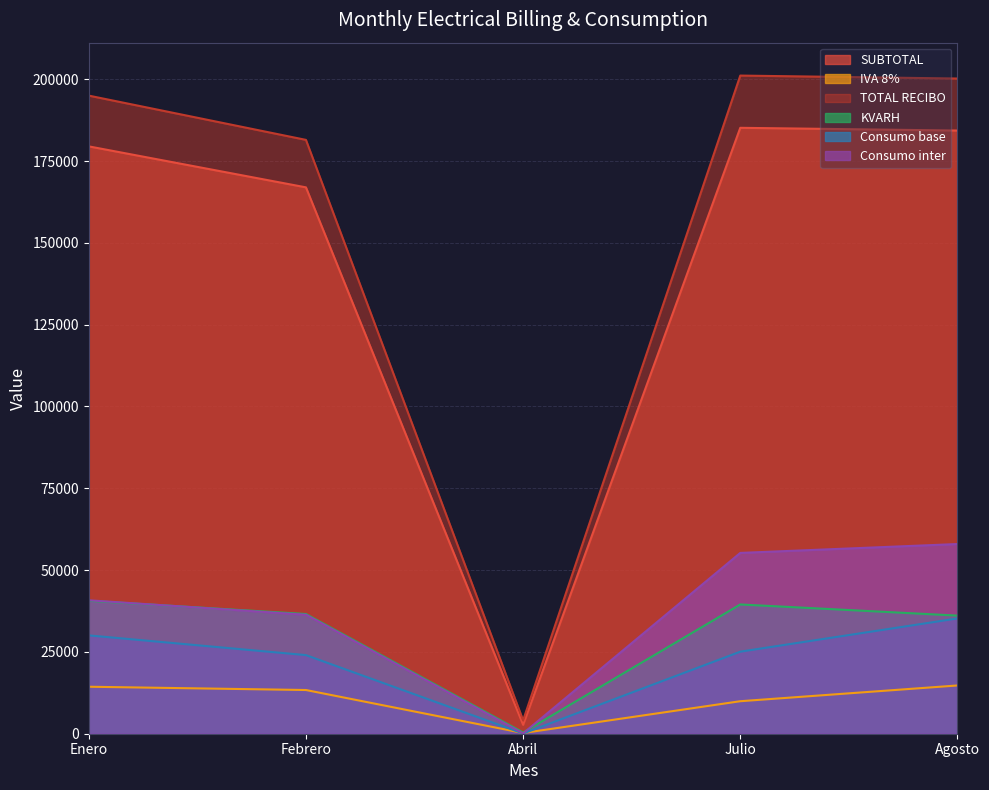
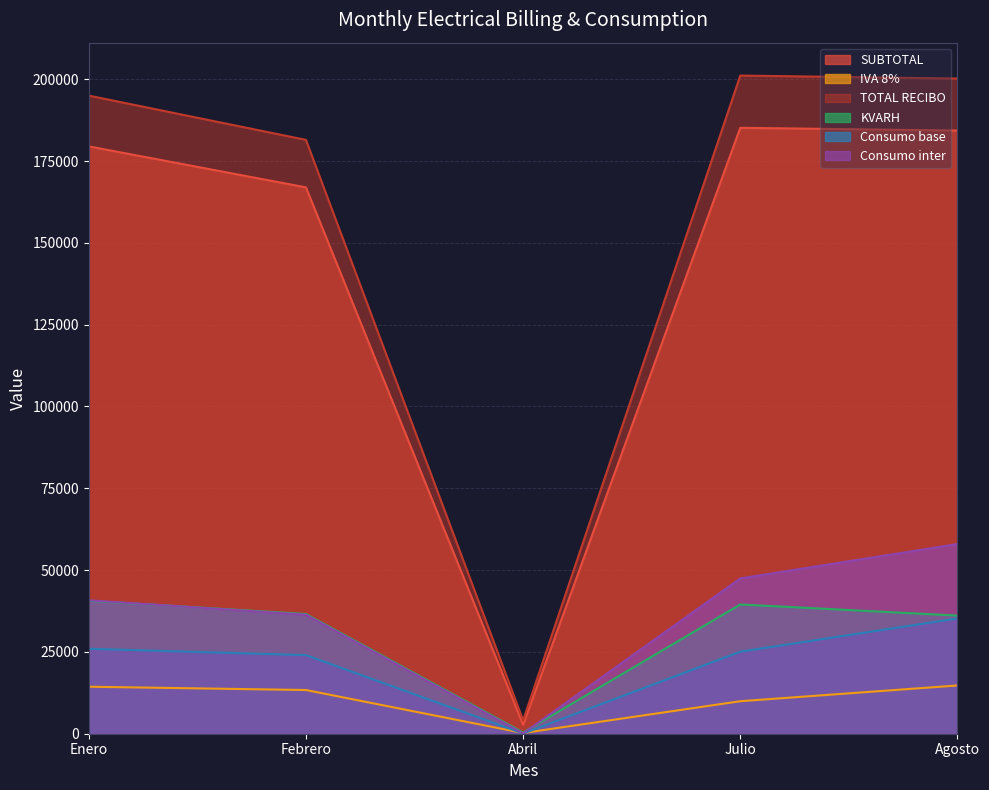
  {
    "IVA 8%": {
      "Enero": 14000,
      "Febrero": 13000,
      "Julio": 10000,
      "Agosto": 15000
    },
    "KVARH": {
      "Julio": 40000,
      "Agosto": 36000
    },
    "Consumo base": {
-     "Enero": 30000,
+     "Enero": 26000,
      "Febrero": 24000,
      "Julio": 25000,
      "Agosto": 35000
    },
    "Consumo inter": {
-     "Julio": 55000,
+     "Julio": 47000,
      "Agosto": 58000
    }
  }
